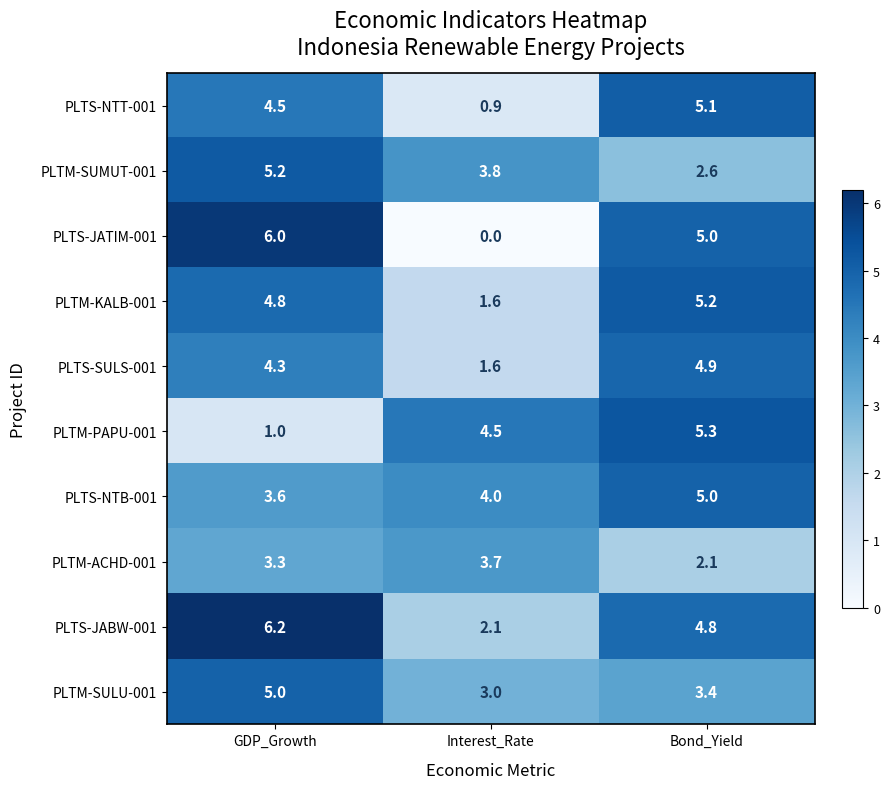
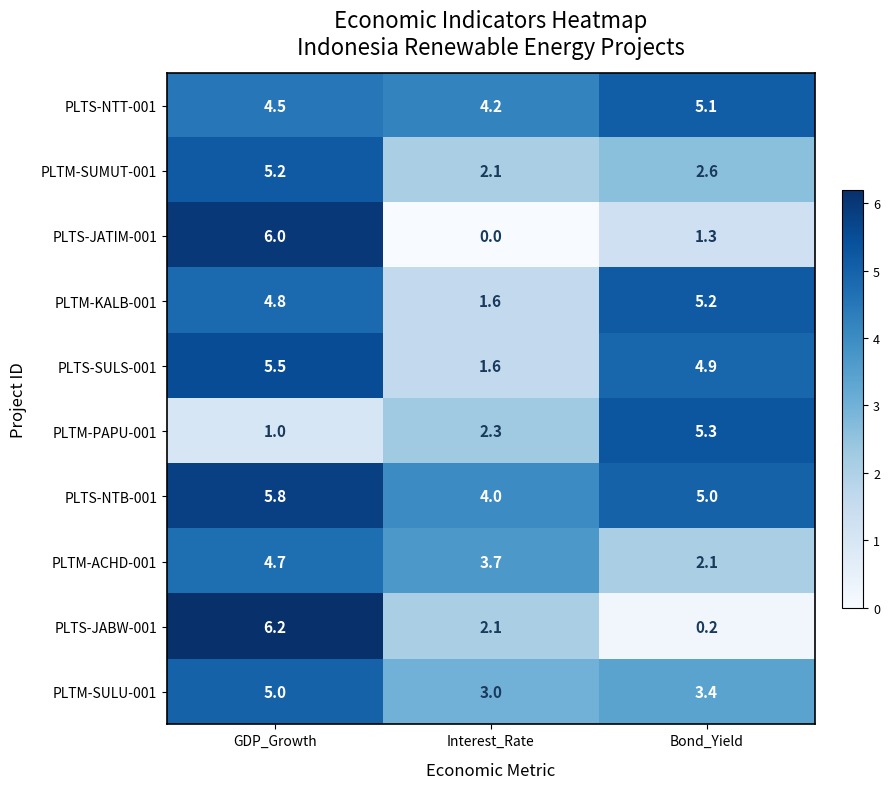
  {
    "PLTS-NTT-001": {
      "GDP_Growth": 4.5,
-     "Interest_Rate": 0.9,
+     "Interest_Rate": 4.2,
      "Bond_Yield": 5.1
    },
    "PLTM-SUMUT-001": {
      "GDP_Growth": 5.2,
-     "Interest_Rate": 3.8,
+     "Interest_Rate": 2.1,
      "Bond_Yield": 2.6
    },
    "PLTS-JATIM-001": {
      "GDP_Growth": 6.0,
      "Interest_Rate": 0.0,
-     "Bond_Yield": 5.0
+     "Bond_Yield": 1.3
    },
    "PLTM-KALB-001": {
      "GDP_Growth": 4.8,
      "Interest_Rate": 1.6,
      "Bond_Yield": 5.2
    },
    "PLTS-SULS-001": {
-     "GDP_Growth": 4.3,
+     "GDP_Growth": 5.5,
      "Interest_Rate": 1.6,
      "Bond_Yield": 4.9
    },
    "PLTM-PAPU-001": {
      "GDP_Growth": 1.0,
-     "Interest_Rate": 4.5,
+     "Interest_Rate": 2.3,
      "Bond_Yield": 5.3
    },
    "PLTS-NTB-001": {
-     "GDP_Growth": 3.6,
+     "GDP_Growth": 5.8,
      "Interest_Rate": 4.0,
      "Bond_Yield": 5.0
    },
    "PLTM-ACHD-001": {
-     "GDP_Growth": 3.3,
+     "GDP_Growth": 4.7,
      "Interest_Rate": 3.7,
      "Bond_Yield": 2.1
    },
    "PLTS-JABW-001": {
      "GDP_Growth": 6.2,
      "Interest_Rate": 2.1,
-     "Bond_Yield": 4.8
+     "Bond_Yield": 0.2
    },
    "PLTM-SULU-001": {
      "GDP_Growth": 5.0,
      "Interest_Rate": 3.0,
      "Bond_Yield": 3.4
    }
  }
